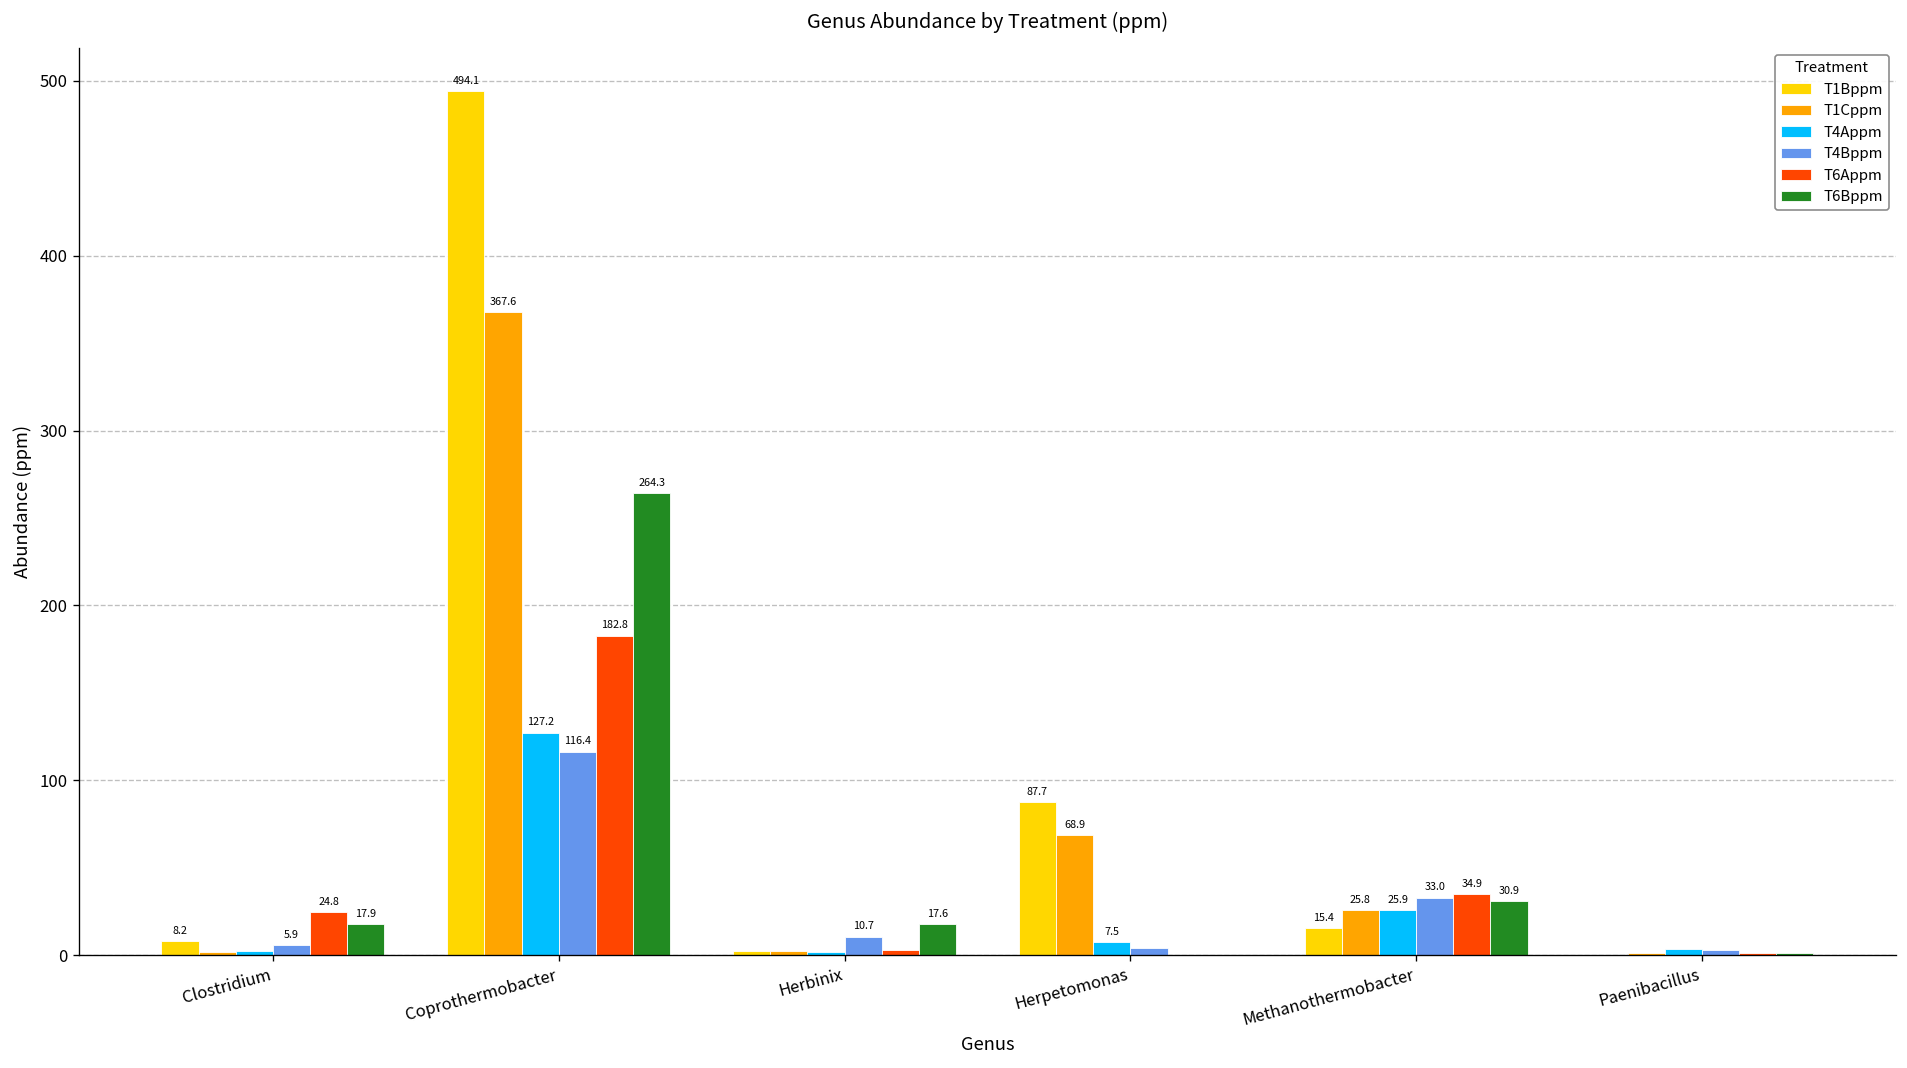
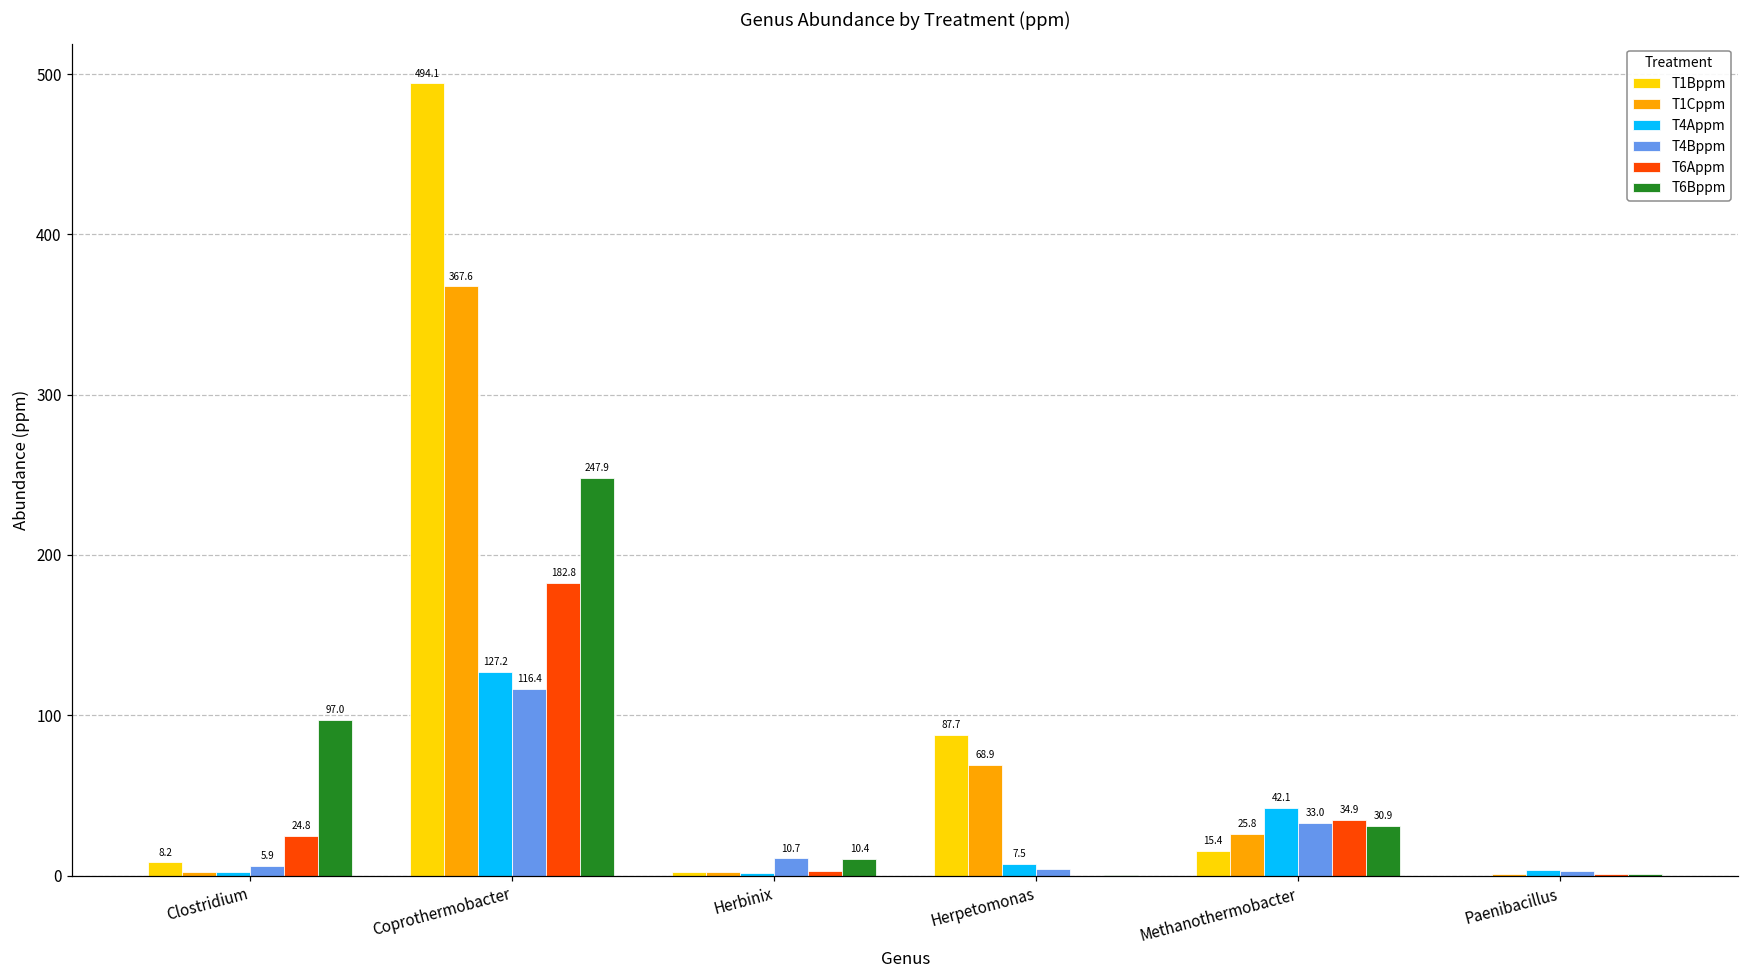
  {
    "T4Appm": {
      "Coprothermobacter": 127.2,
      "Herpetomonas": 7.5,
-     "Methanothermobacter": 25.9
+     "Methanothermobacter": 42.1
    },
    "T4Bppm": {
      "Clostridium": 5.9,
      "Coprothermobacter": 116.4,
      "Herbinix": 10.7,
      "Methanothermobacter": 33.0
    },
    "T6Appm": {
      "Clostridium": 24.8,
      "Coprothermobacter": 182.8,
      "Methanothermobacter": 34.9
    },
    "T6Bppm": {
-     "Clostridium": 17.9,
-     "Coprothermobacter": 264.3,
-     "Herbinix": 17.6,
+     "Clostridium": 97.0,
+     "Coprothermobacter": 247.9,
+     "Herbinix": 10.4,
      "Methanothermobacter": 30.9
    }
  }
